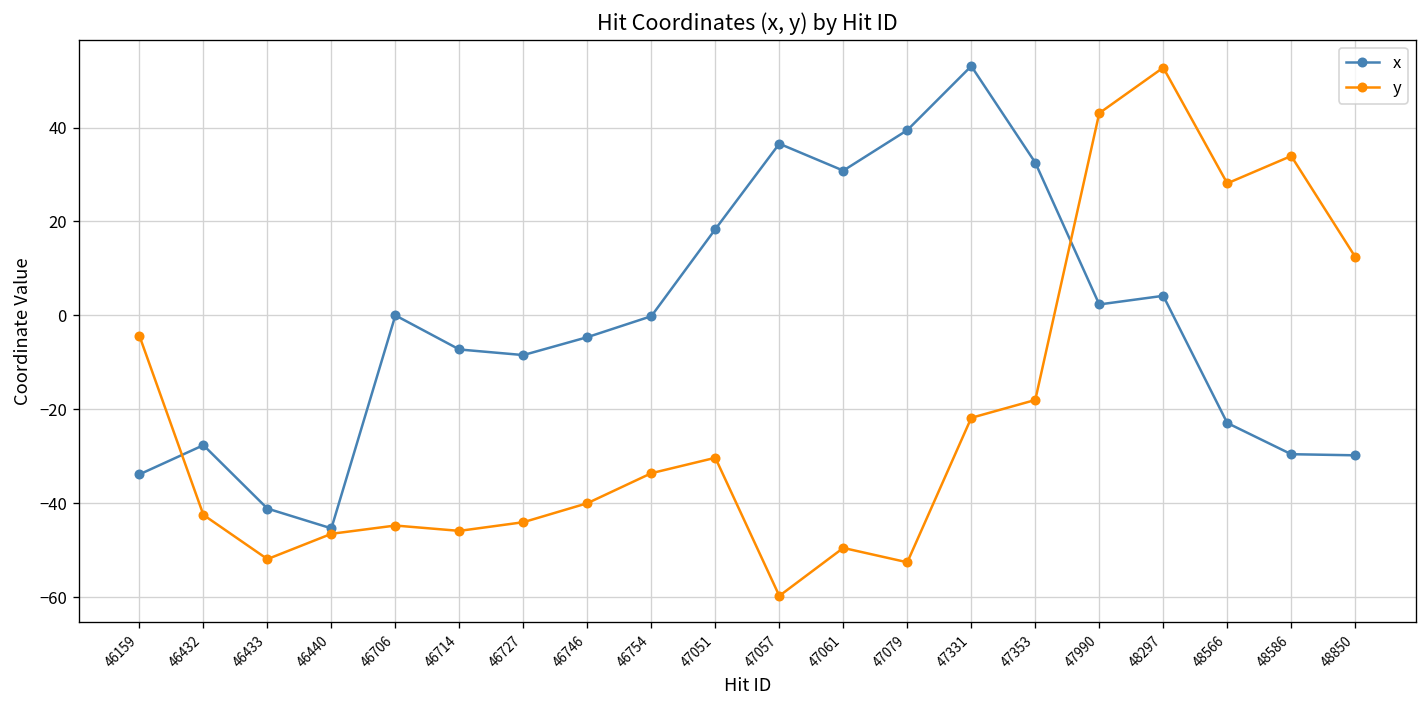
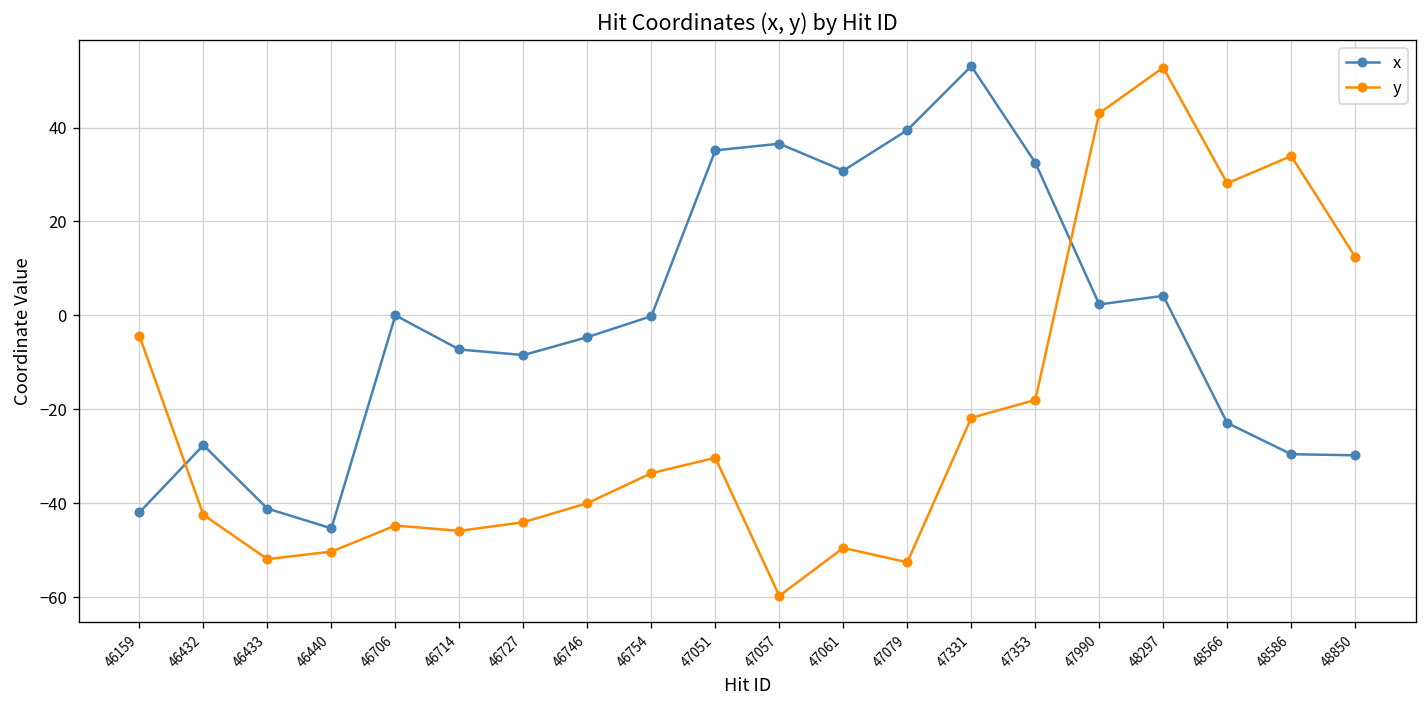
  {
    "x": {
-     "46159": -34,
+     "46159": -42,
      "46432": -28,
      "46433": -41,
      "46440": -45,
      "46706": 0,
      "46714": -7,
      "46727": -8,
      "46746": -5,
      "46754": 0,
-     "47051": 18,
+     "47051": 35,
      "47057": 37,
      "47061": 31,
      "47079": 39,
      "47331": 53,
      "47353": 33,
      "47990": 2,
      "48297": 4,
      "48566": -23,
      "48586": -30,
      "48850": -30
    },
    "y": {
      "46159": -4,
      "46432": -42,
      "46433": -52,
-     "46440": -46,
+     "46440": -50,
      "46706": -45,
      "46714": -46,
      "46727": -44,
      "46746": -40,
      "46754": -34,
      "47051": -30,
      "47057": -60,
      "47061": -49,
      "47079": -53,
      "47331": -22,
      "47353": -18,
      "47990": 43,
      "48297": 53,
      "48566": 28,
      "48586": 34,
      "48850": 12
    }
  }
